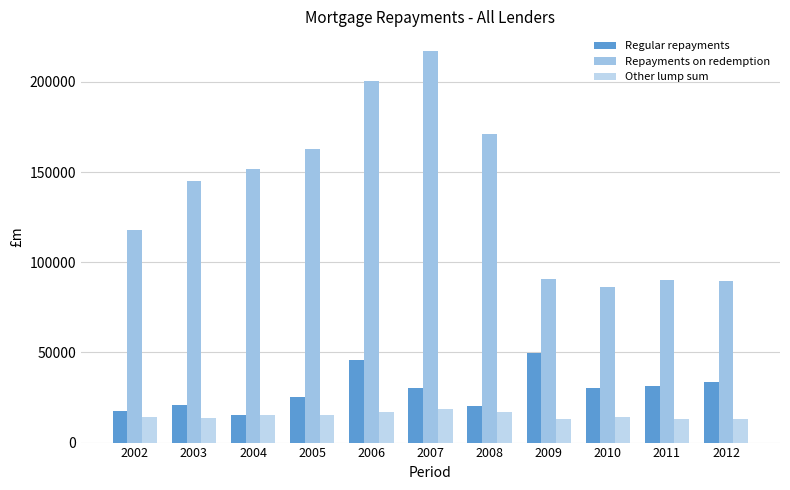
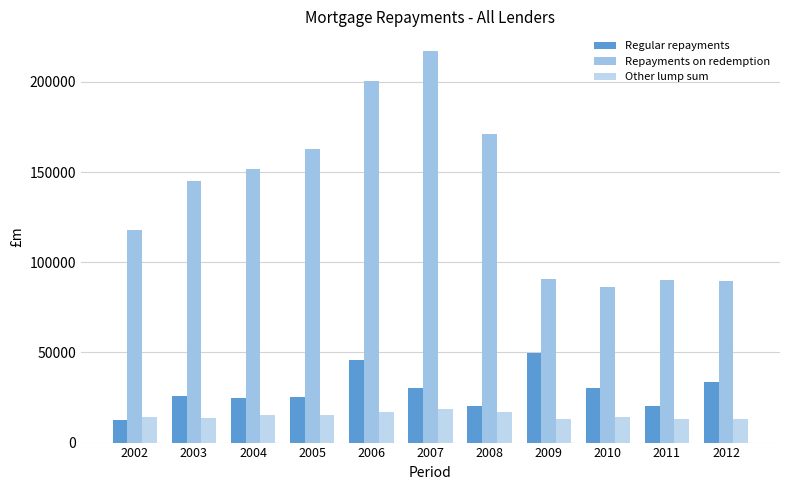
  {
    "Regular repayments": {
-     "2002": 17000,
-     "2003": 21000,
-     "2004": 15000,
+     "2002": 12000,
+     "2003": 26000,
+     "2004": 25000,
      "2005": 25000,
      "2006": 46000,
      "2007": 30000,
      "2008": 20000,
      "2009": 49000,
      "2010": 30000,
-     "2011": 32000,
+     "2011": 20000,
      "2012": 34000
    }
  }
